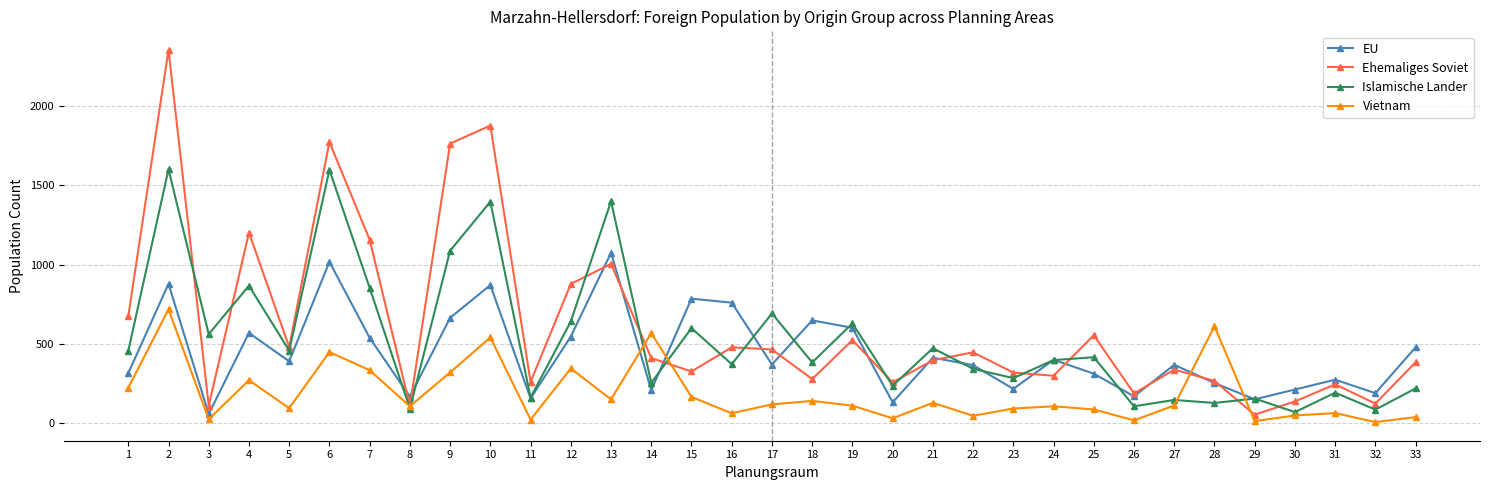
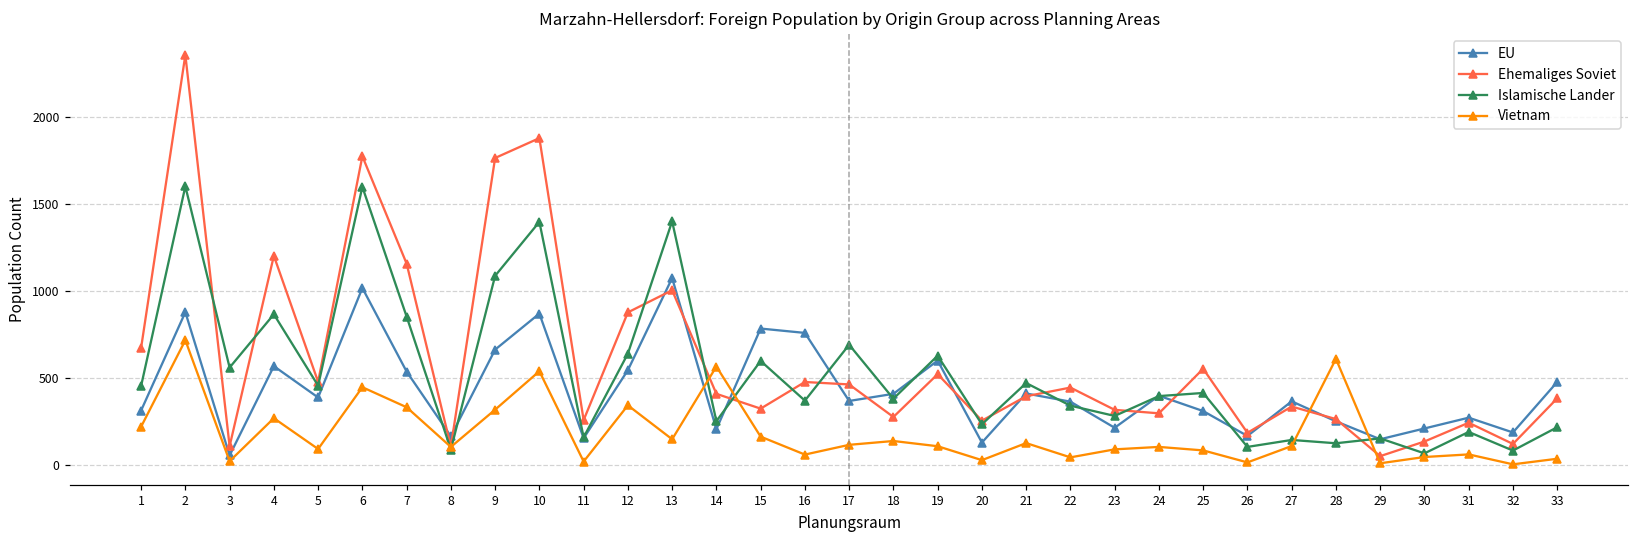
  {
    "EU": {
      "1": 310,
      "2": 880,
      "3": 60,
      "4": 570,
      "5": 390,
      "6": 1020,
      "7": 540,
      "8": 170,
      "9": 660,
      "10": 870,
      "12": 550,
      "13": 1070,
      "14": 210,
      "15": 780,
      "16": 760,
      "17": 370,
-     "18": 650,
+     "18": 410,
      "19": 600,
      "20": 130,
      "22": 360,
      "23": 210,
      "25": 310,
      "26": 170,
      "27": 370,
      "30": 210,
      "31": 270,
      "32": 190,
      "33": 480
    },
    "Ehemaliges Soviet": {
      "1": 670,
      "2": 2360,
      "3": 110,
      "4": 1200,
      "5": 480,
      "6": 1770,
      "7": 1160,
      "9": 1760,
      "10": 1880,
      "11": 260,
      "12": 880,
      "13": 1000,
      "14": 410,
      "15": 320,
      "16": 480,
      "17": 460,
      "18": 280,
      "19": 520,
      "20": 260,
      "22": 450,
      "23": 320,
      "24": 300,
      "25": 550,
      "26": 190,
      "27": 340,
      "29": 50,
      "30": 140,
      "31": 240,
      "32": 120,
      "33": 380
    },
    "Islamische Lander": {
      "1": 450,
      "2": 1600,
      "3": 560,
      "4": 870,
      "5": 460,
      "6": 1600,
      "7": 850,
      "9": 1090,
      "10": 1400,
      "12": 640,
      "13": 1400,
      "14": 250,
      "15": 600,
      "16": 370,
      "17": 690,
      "18": 380,
      "19": 630,
      "20": 230,
      "21": 470,
      "22": 340,
      "23": 280,
      "25": 410,
      "26": 100,
      "27": 140,
      "28": 130,
      "30": 70,
      "31": 190,
      "32": 80,
      "33": 220
    },
    "Vietnam": {
      "1": 220,
      "2": 720,
      "3": 20,
      "4": 270,
      "5": 90,
      "6": 450,
      "7": 330,
      "9": 320,
      "10": 540,
      "11": 20,
      "12": 340,
      "13": 150,
      "14": 570,
      "15": 160,
      "16": 60,
      "17": 120,
      "18": 140,
      "19": 110,
      "20": 30,
      "21": 130,
      "22": 40,
      "23": 90,
      "24": 100,
      "25": 80,
      "26": 20,
      "27": 110,
      "28": 610,
      "29": 10,
      "30": 50,
      "31": 60,
      "32": 0,
      "33": 40
    }
  }
